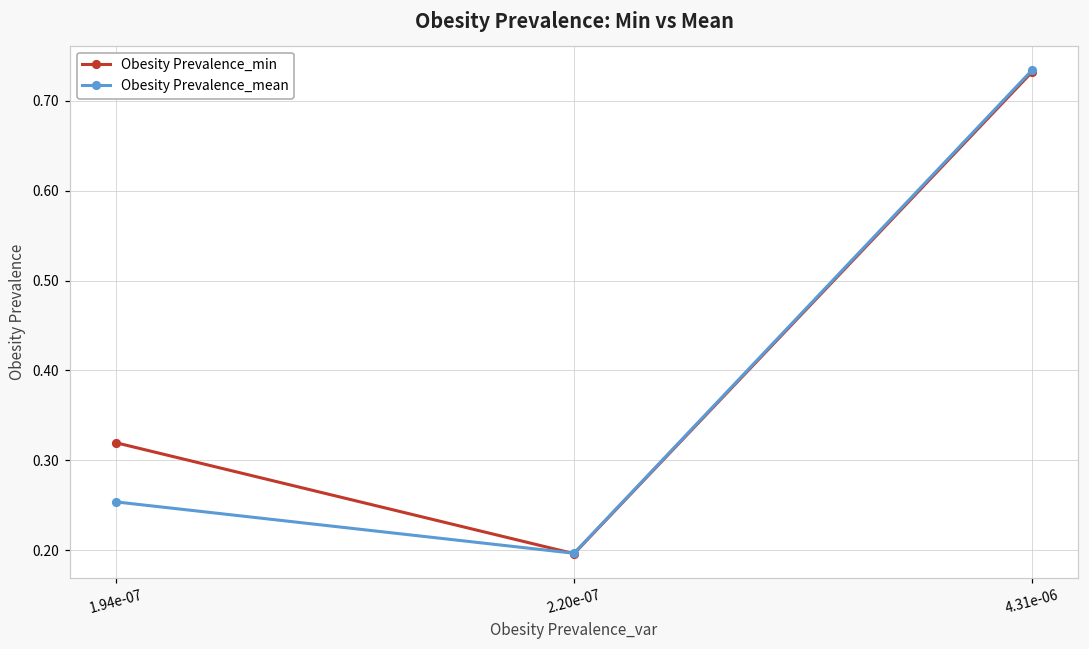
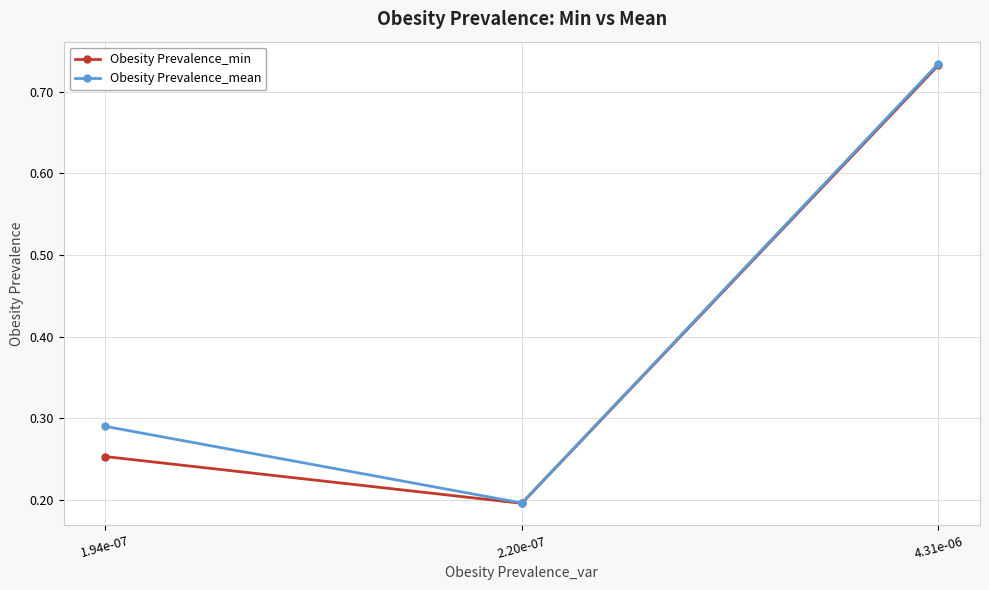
  {
    "Obesity Prevalence_min": {
-     "1.94e-07": 0.32
+     "1.94e-07": 0.25
    },
    "Obesity Prevalence_mean": {
-     "1.94e-07": 0.25
+     "1.94e-07": 0.29
    }
  }
